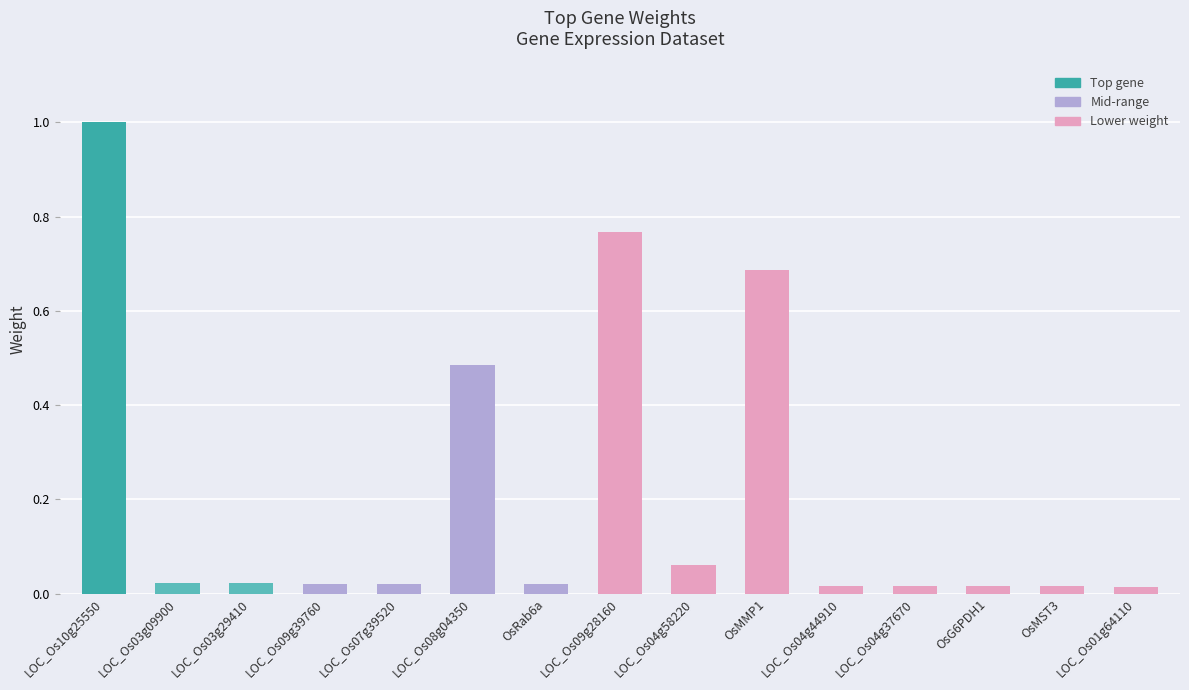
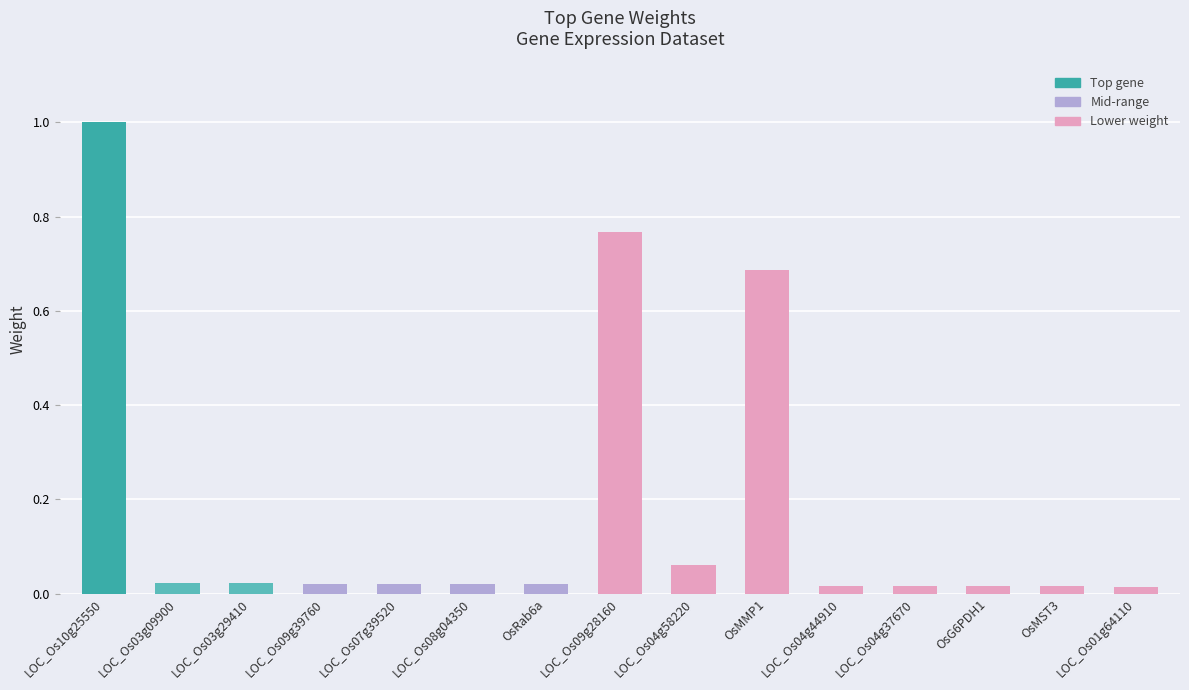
  {
    "LOC_Os10g25550": 1.00,
    "LOC_Os03g09900": 0.02,
    "LOC_Os03g29410": 0.02,
    "LOC_Os09g39760": 0.02,
    "LOC_Os07g39520": 0.02,
-   "LOC_Os08g04350": 0.49,
+   "LOC_Os08g04350": 0.02,
    "OsRab6a": 0.02,
    "LOC_Os09g28160": 0.77,
    "LOC_Os04g58220": 0.06,
    "OsMMP1": 0.69,
    "LOC_Os04g44910": 0.02,
    "LOC_Os04g37670": 0.02,
    "OsG6PDH1": 0.02,
    "OsMST3": 0.02,
    "LOC_Os01g64110": 0.01
  }
